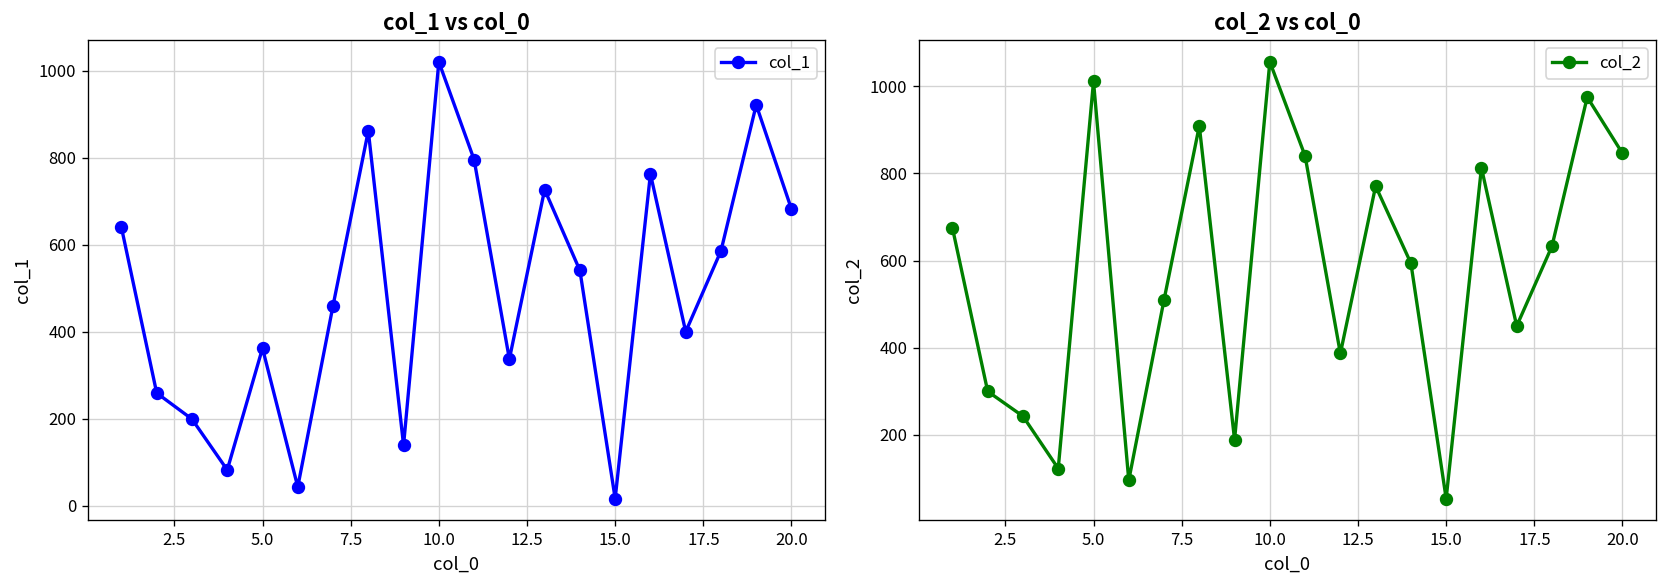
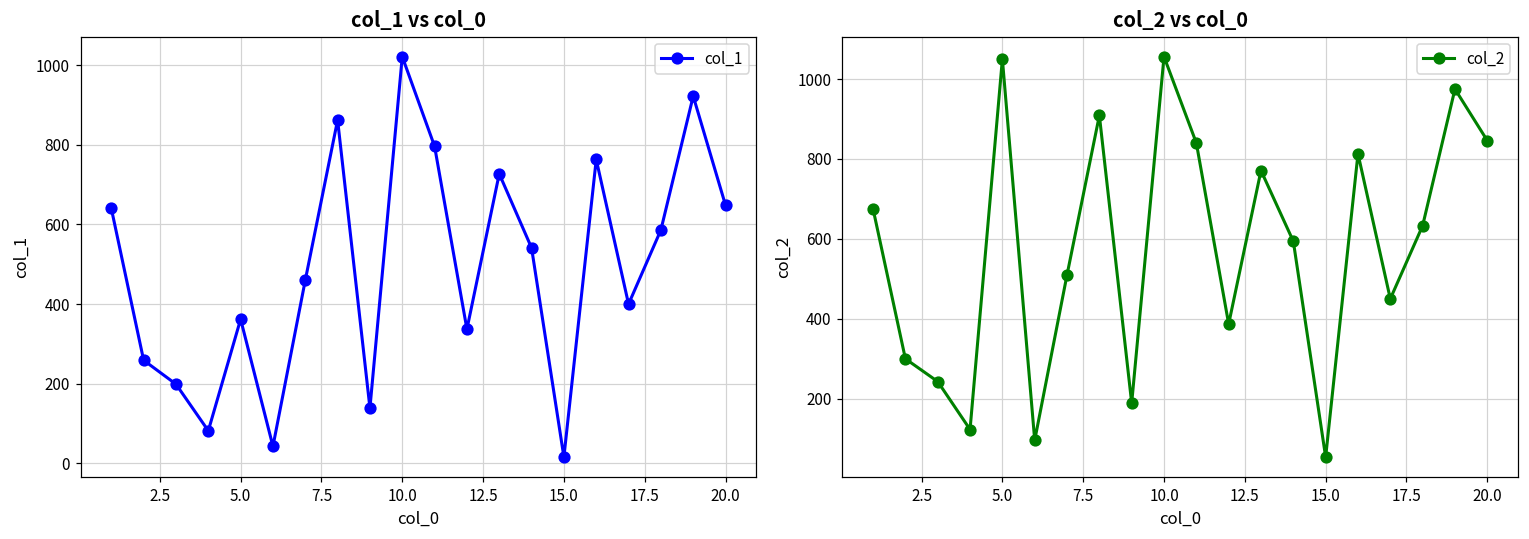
  {
    "col_1 vs col_0": {
      "5.0": 360,
      "10.0": 1020,
      "15.0": 20,
-     "20.0": 680
+     "20.0": 650
    },
    "col_2 vs col_0": {
-     "5.0": 1010,
+     "5.0": 1050,
      "10.0": 1060,
      "15.0": 50,
      "20.0": 850
    }
  }
